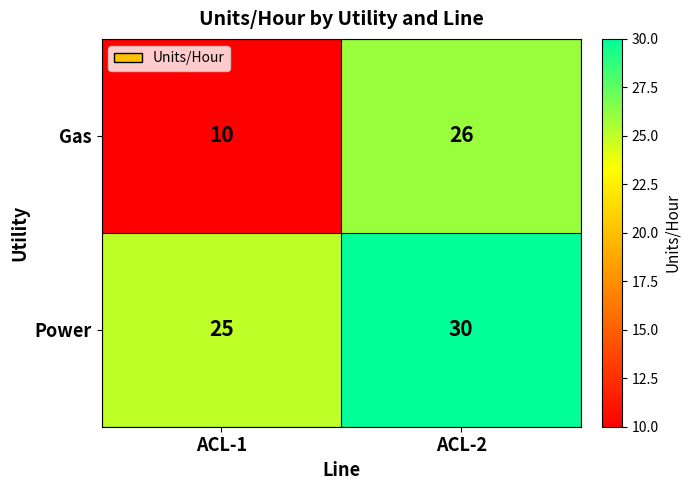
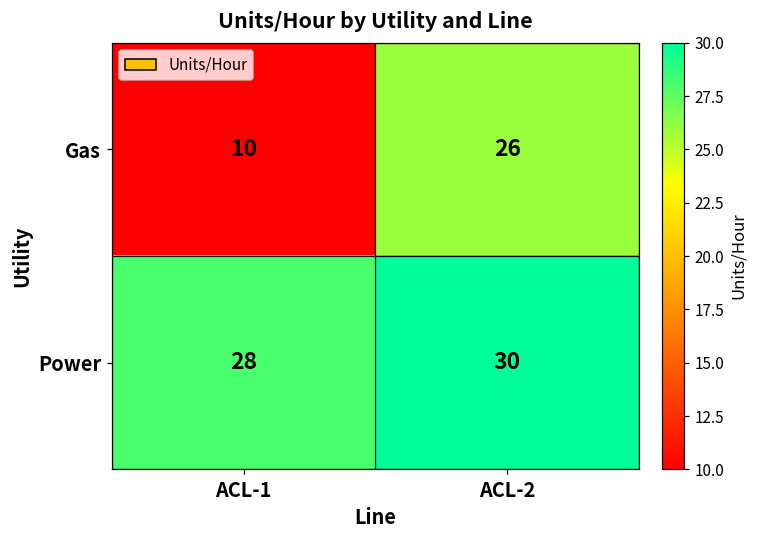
  {
    "Gas": {
      "ACL-1": 10,
      "ACL-2": 26
    },
    "Power": {
-     "ACL-1": 25,
+     "ACL-1": 28,
      "ACL-2": 30
    }
  }
